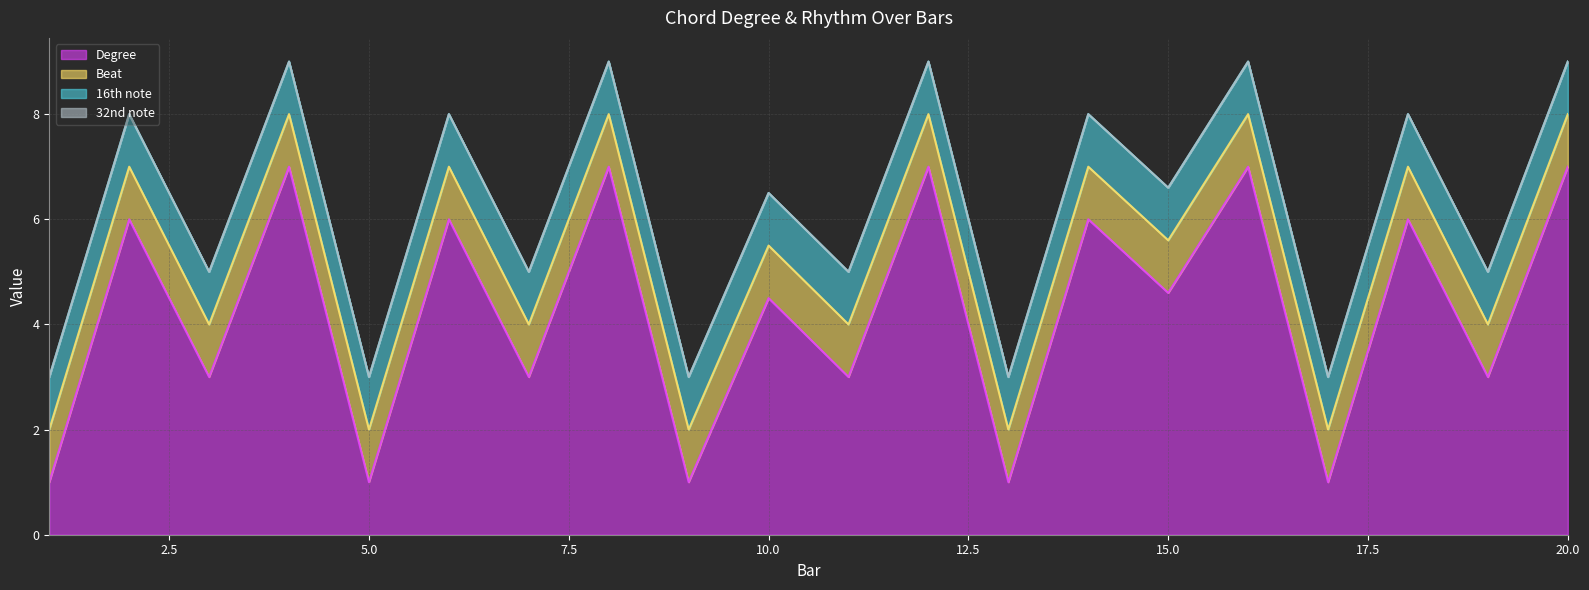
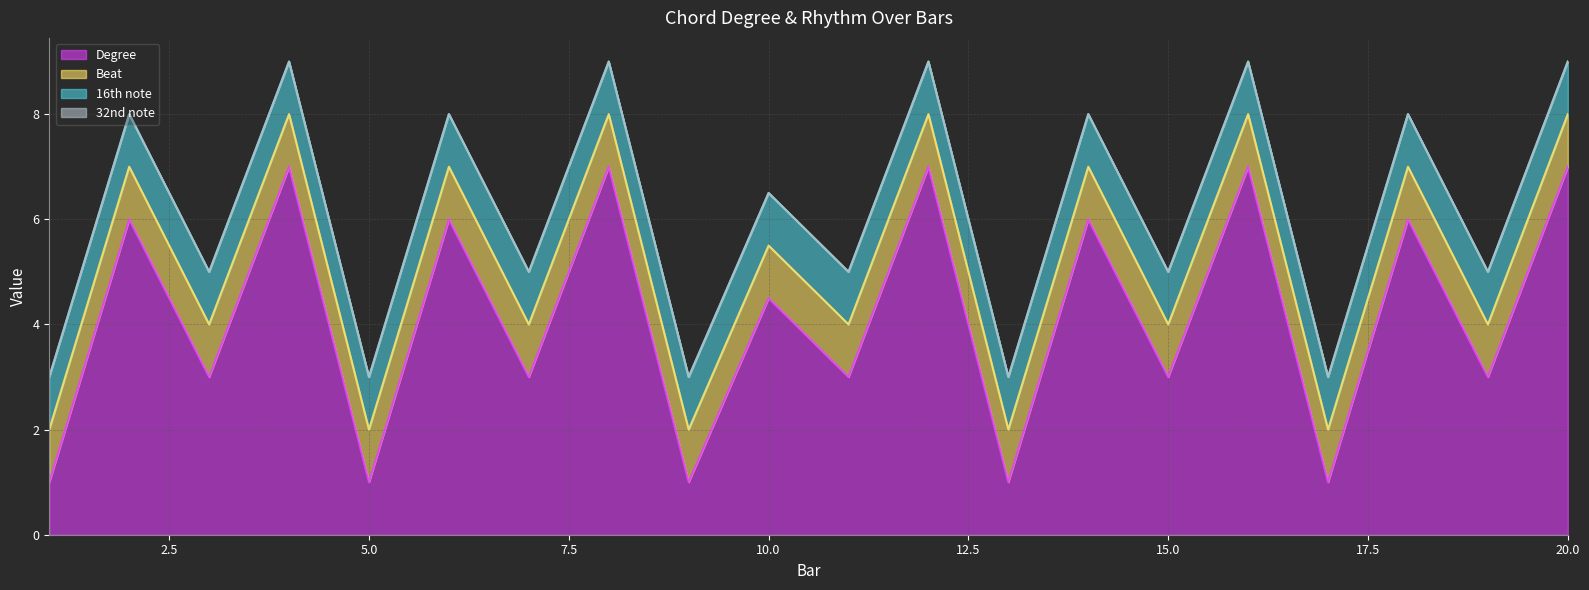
  {
    "Degree": {
      "5.0": 1.0,
      "10.0": 4.5,
-     "15.0": 4.6,
+     "15.0": 3.0,
      "20.0": 7.0
    },
    "Beat": {
      "5.0": 1.0,
      "10.0": 1.0,
      "15.0": 1.0,
      "20.0": 1.0
    }
  }
